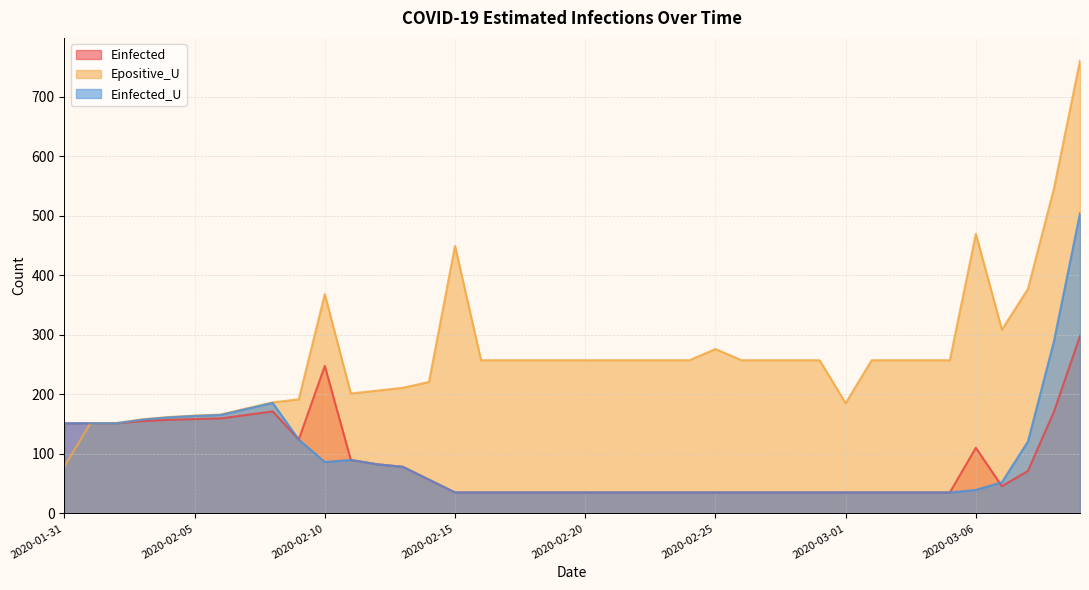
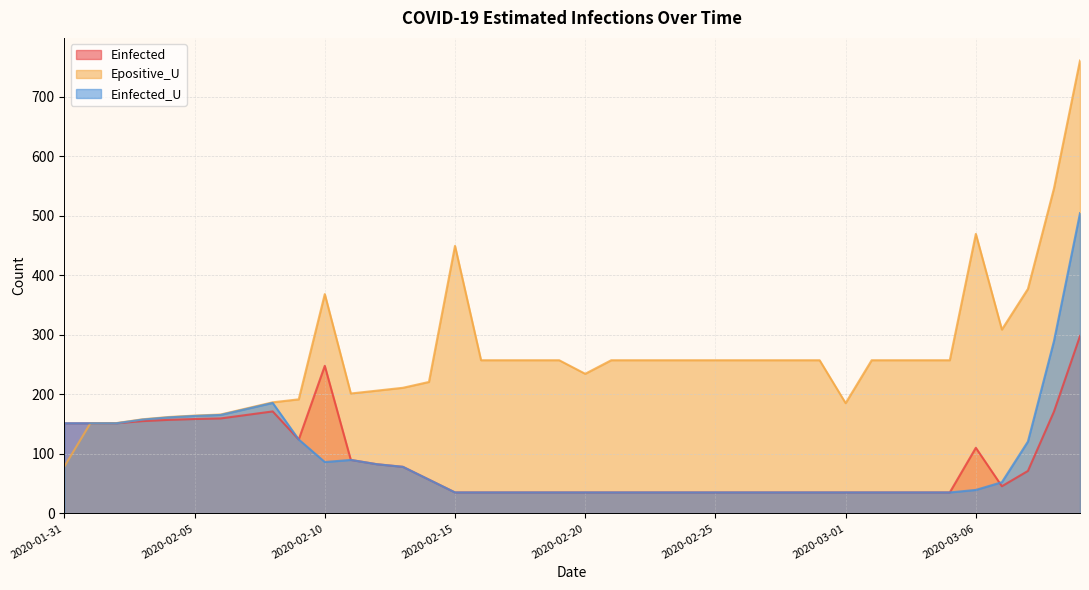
  {
    "Einfected": {
      "2020-02-05": 160,
      "2020-02-10": 250,
      "2020-03-06": 110
    },
    "Epositive_U": {
      "2020-01-31": 80,
      "2020-02-10": 370,
      "2020-02-15": 450,
-     "2020-02-20": 260,
-     "2020-02-25": 280,
+     "2020-02-20": 230,
+     "2020-02-25": 260,
      "2020-03-01": 190,
      "2020-03-06": 470
    },
    "Einfected_U": {
      "2020-02-10": 90,
      "2020-03-06": 40
    }
  }
